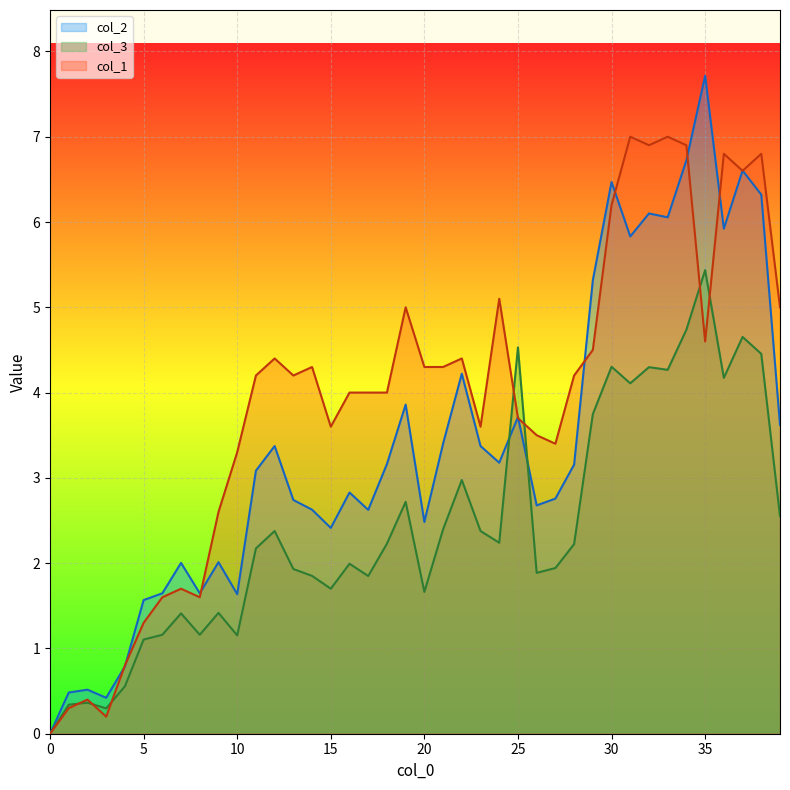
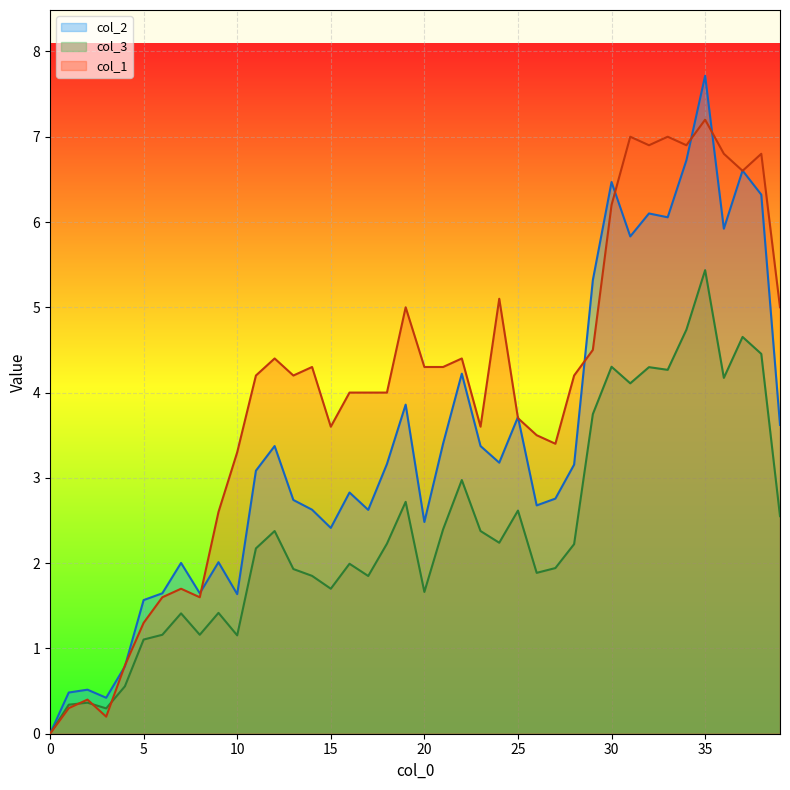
  {
    "col_2": {
      "5": 1.6,
      "10": 1.6,
      "15": 2.4,
      "20": 2.5,
      "30": 6.5,
      "35": 7.7
    },
    "col_3": {
      "5": 1.1,
      "10": 1.2,
      "15": 1.7,
      "20": 1.7,
-     "25": 4.5,
+     "25": 2.6,
      "30": 4.3,
      "35": 5.4
    },
    "col_1": {
      "5": 1.3,
      "10": 3.3,
      "15": 3.6,
      "20": 4.3,
      "30": 6.2,
-     "35": 4.6
+     "35": 7.2
    }
  }
